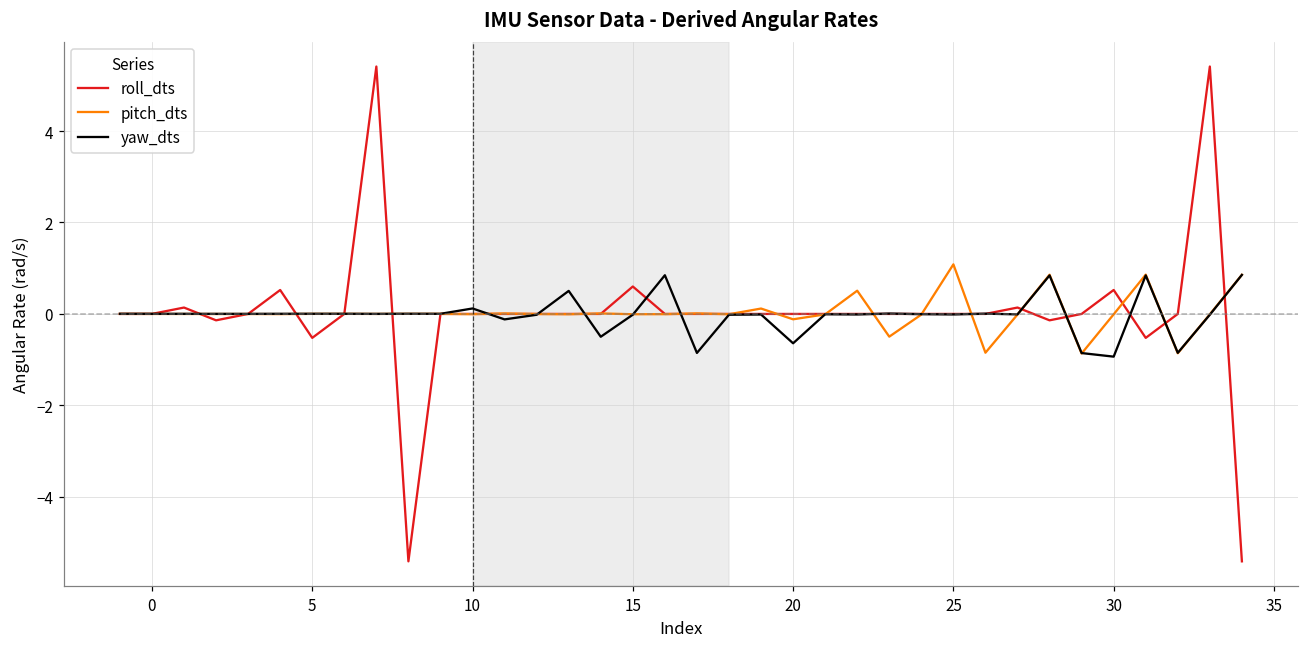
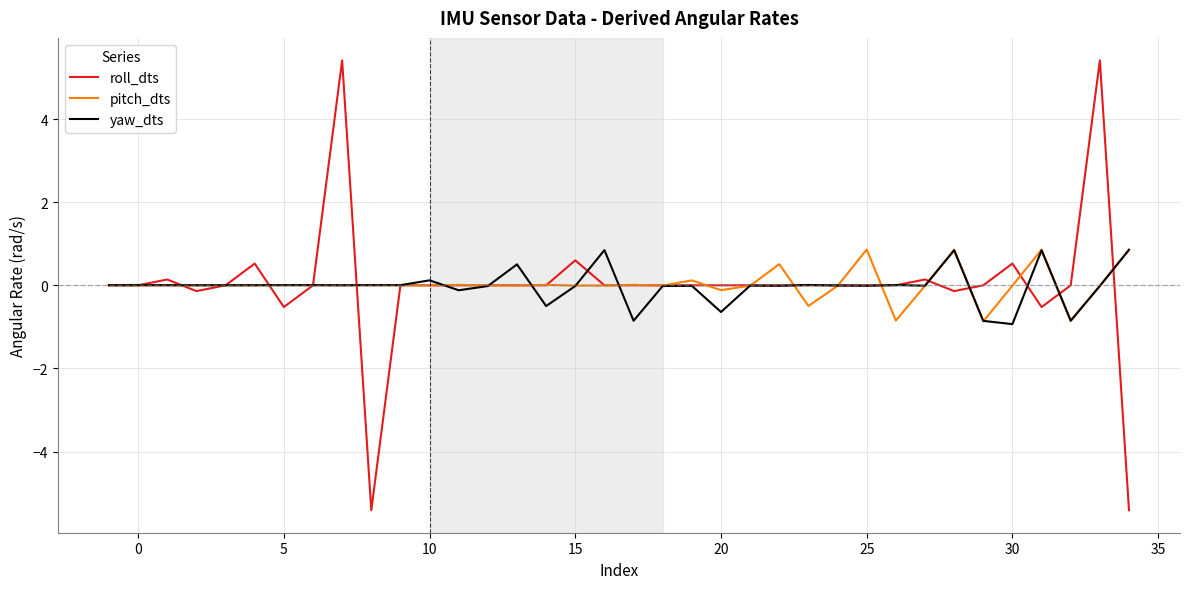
  {
    "roll_dts": {
      "5": -0.5,
      "15": 0.6,
      "20": 0.0,
      "30": 0.5
    },
    "pitch_dts": {
      "20": -0.1,
-     "25": 1.1,
+     "25": 0.9,
      "30": 0.0
    },
    "yaw_dts": {
      "10": 0.1,
      "20": -0.6,
      "30": -0.9
    }
  }
